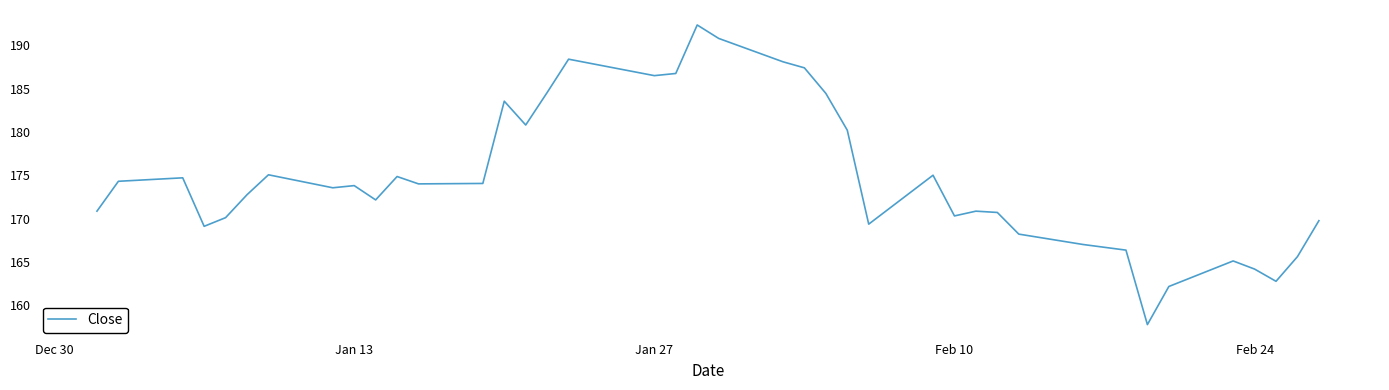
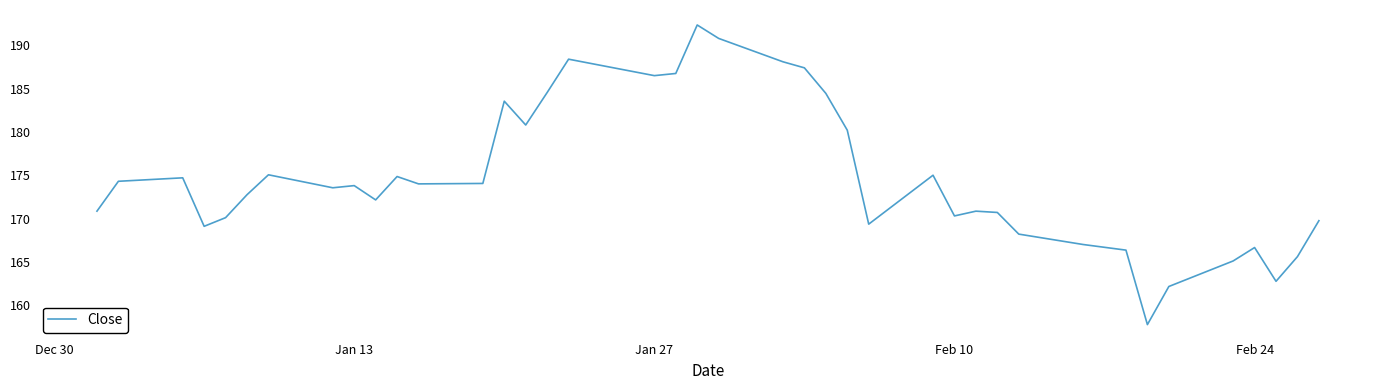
  {
    "Jan 13": 174,
    "Jan 27": 187,
    "Feb 10": 170,
-   "Feb 24": 164
+   "Feb 24": 167
  }
